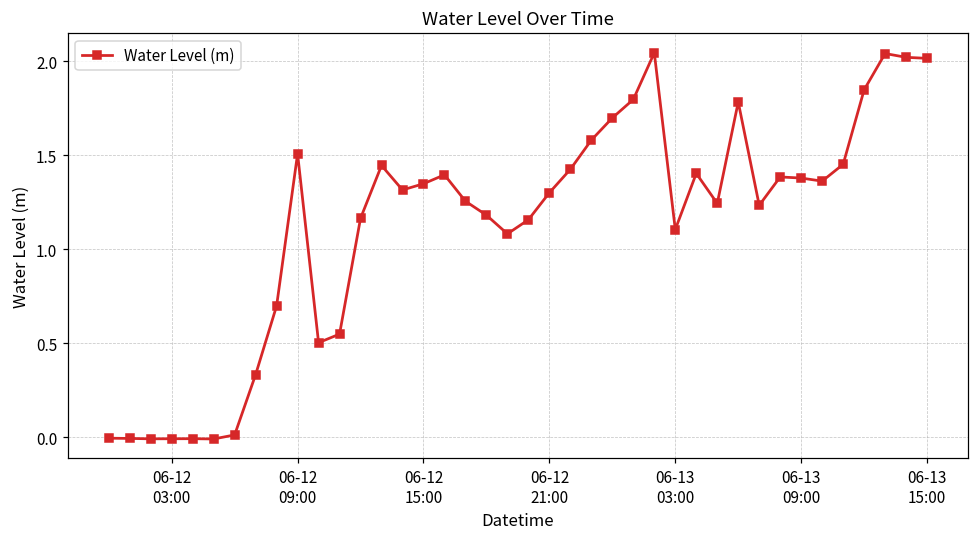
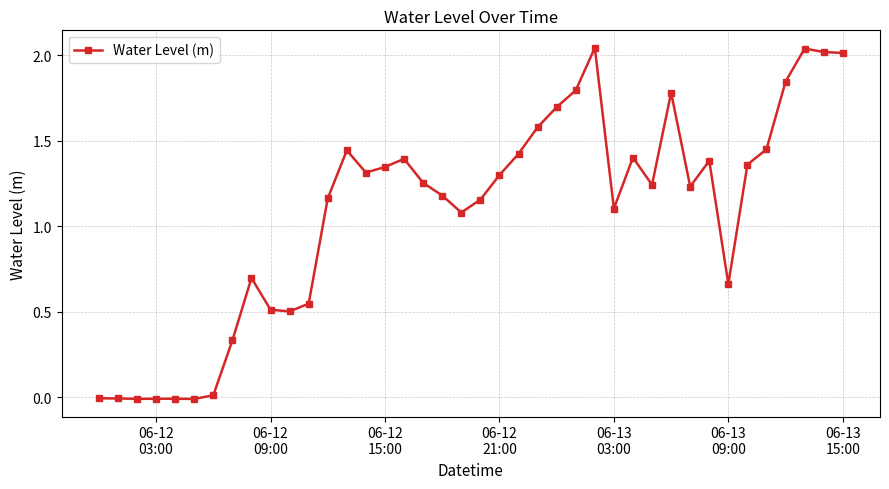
  {
    "06-12 03:00": -0.01,
-   "06-12 09:00": 1.51,
+   "06-12 09:00": 0.51,
    "06-12 15:00": 1.35,
    "06-12 21:00": 1.30,
    "06-13 03:00": 1.10,
-   "06-13 09:00": 1.38,
+   "06-13 09:00": 0.66,
    "06-13 15:00": 2.01
  }
